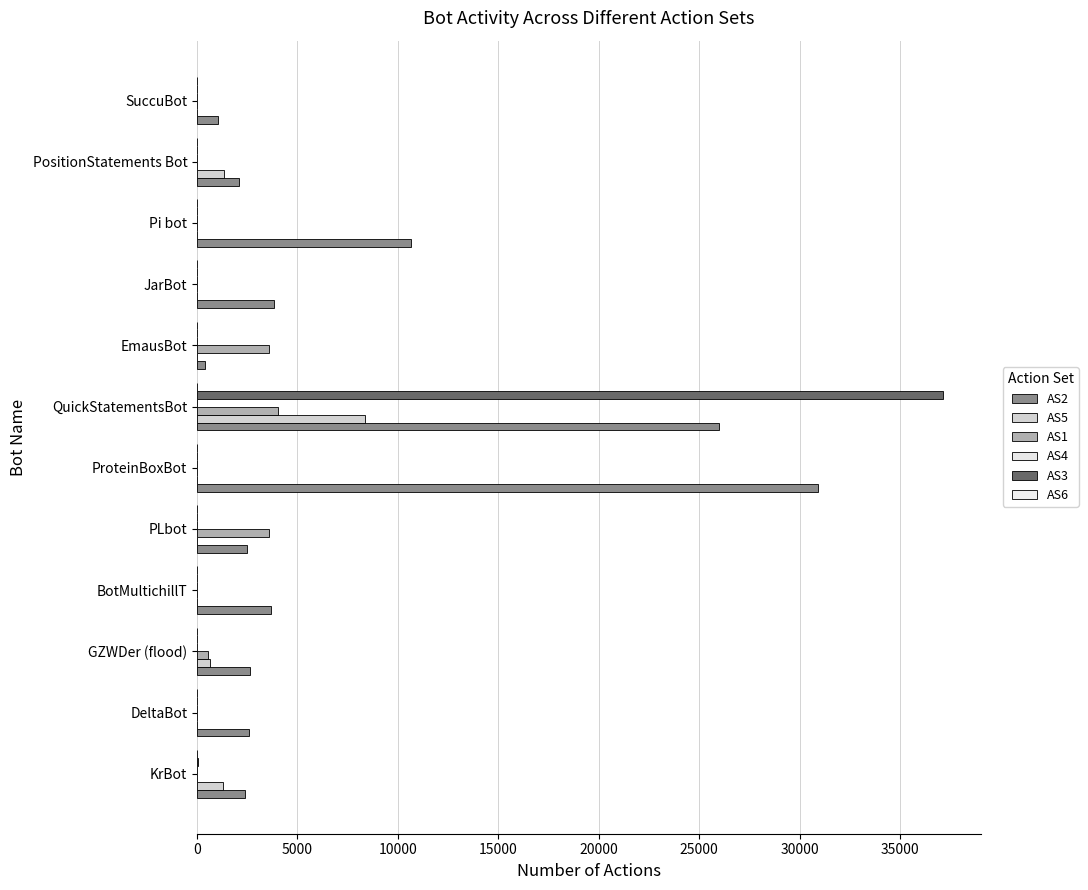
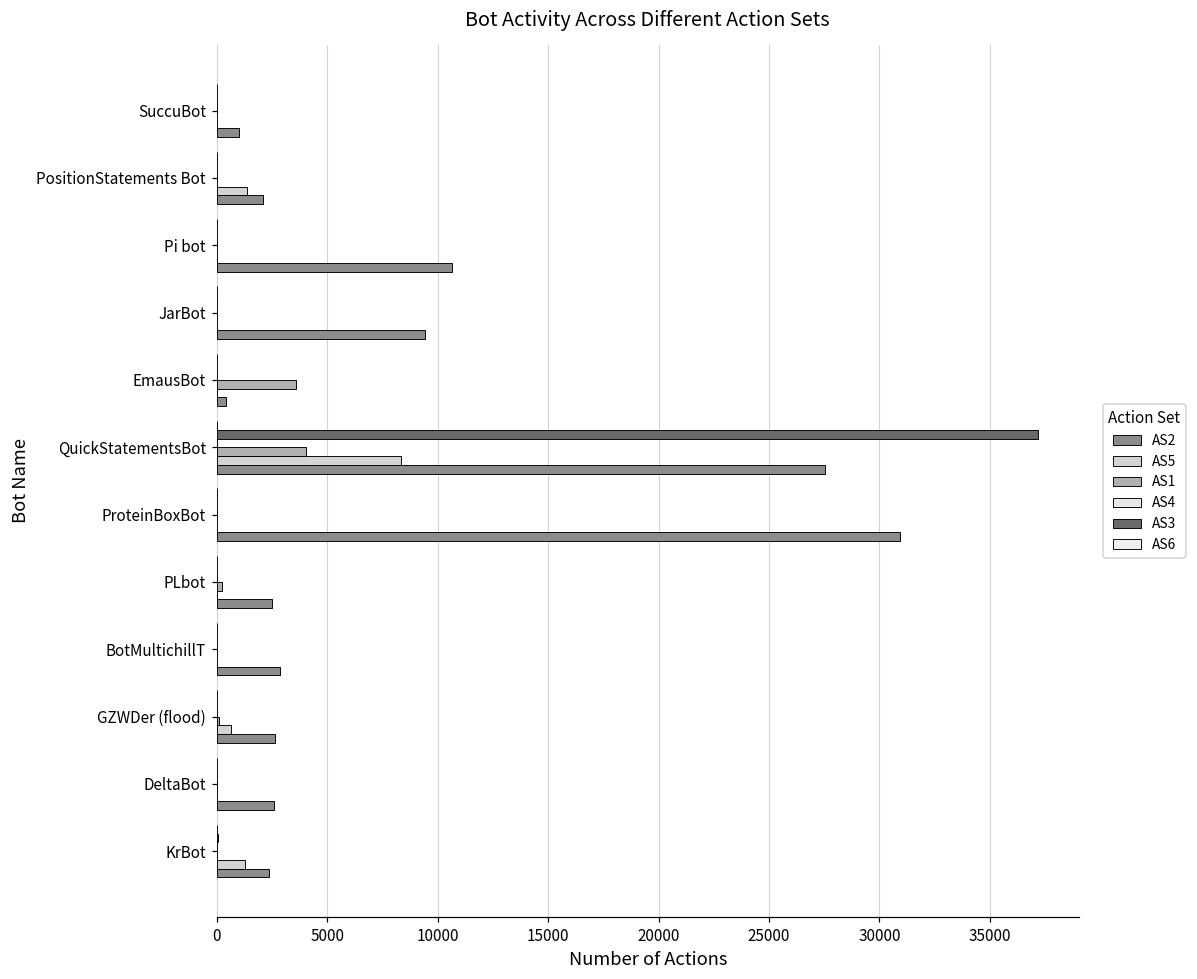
  {
    "AS2": {
      "SuccuBot": 1000,
      "PositionStatements Bot": 2100,
      "Pi bot": 10600,
-     "JarBot": 3800,
+     "JarBot": 9400,
      "EmausBot": 400,
-     "QuickStatementsBot": 26000,
+     "QuickStatementsBot": 27600,
      "ProteinBoxBot": 30900,
      "PLbot": 2500,
-     "BotMultichillT": 3700,
+     "BotMultichillT": 2900,
      "GZWDer (flood)": 2600,
      "DeltaBot": 2600,
      "KrBot": 2400
    },
    "AS1": {
      "SuccuBot": 0,
      "PositionStatements Bot": 0,
      "Pi bot": 0,
      "JarBot": 0,
      "EmausBot": 3600,
      "QuickStatementsBot": 4000,
-     "PLbot": 3600,
+     "PLbot": 200,
      "BotMultichillT": 0,
-     "GZWDer (flood)": 500,
+     "GZWDer (flood)": 100,
      "DeltaBot": 0,
      "KrBot": 0
    },
    "AS3": {
      "SuccuBot": 0,
      "PositionStatements Bot": 0,
      "Pi bot": 0,
      "JarBot": 0,
      "EmausBot": 0,
      "QuickStatementsBot": 37200,
      "ProteinBoxBot": 0,
      "PLbot": 0,
      "BotMultichillT": 0,
      "GZWDer (flood)": 0,
      "DeltaBot": 0
    }
  }
